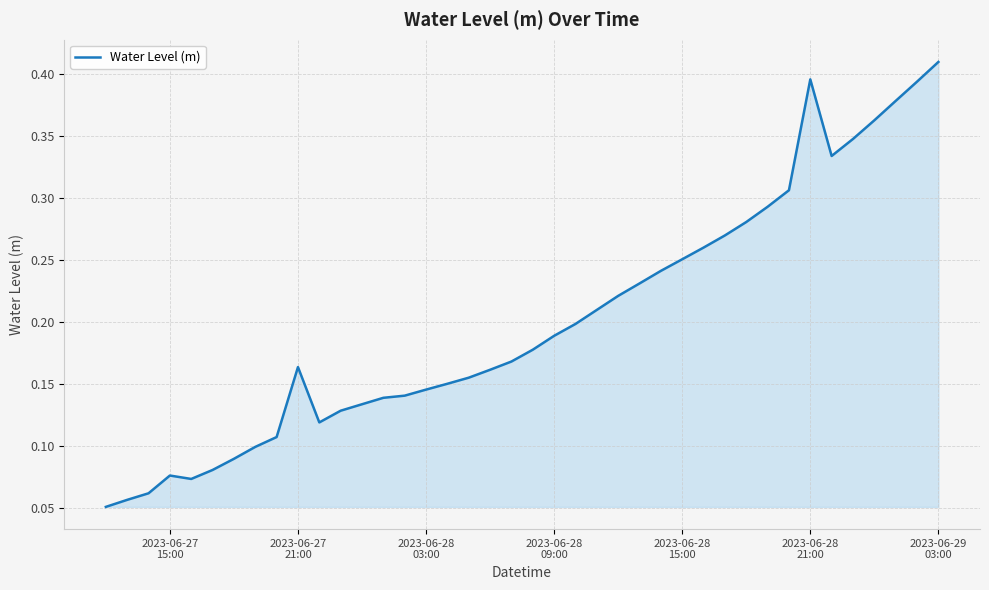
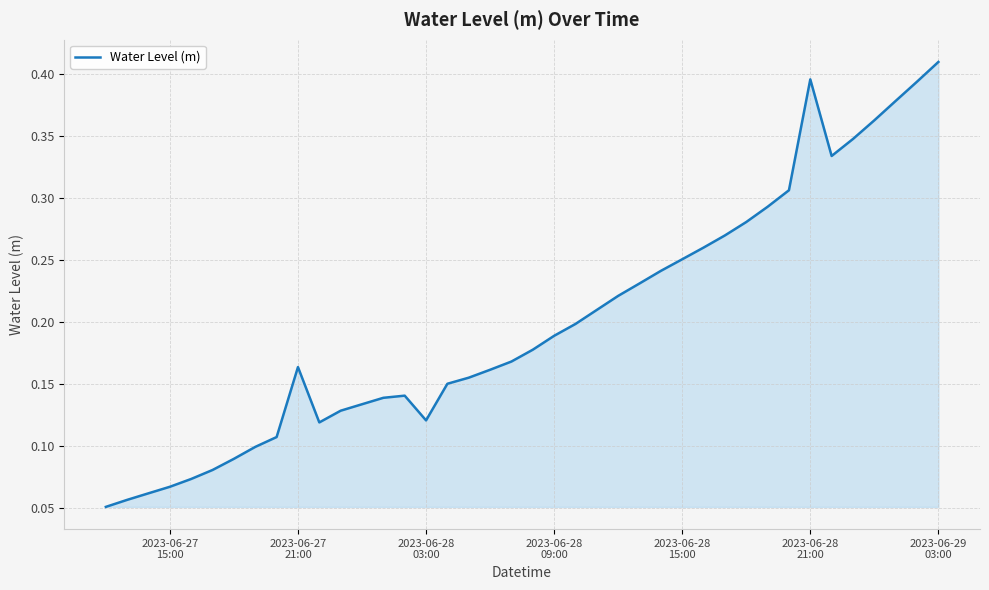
  {
-   "2023-06-27 15:00": 0.076,
+   "2023-06-27 15:00": 0.067,
    "2023-06-27 21:00": 0.164,
-   "2023-06-28 03:00": 0.145,
+   "2023-06-28 03:00": 0.121,
    "2023-06-28 09:00": 0.189,
    "2023-06-28 15:00": 0.251,
    "2023-06-28 21:00": 0.396,
    "2023-06-29 03:00": 0.410
  }
